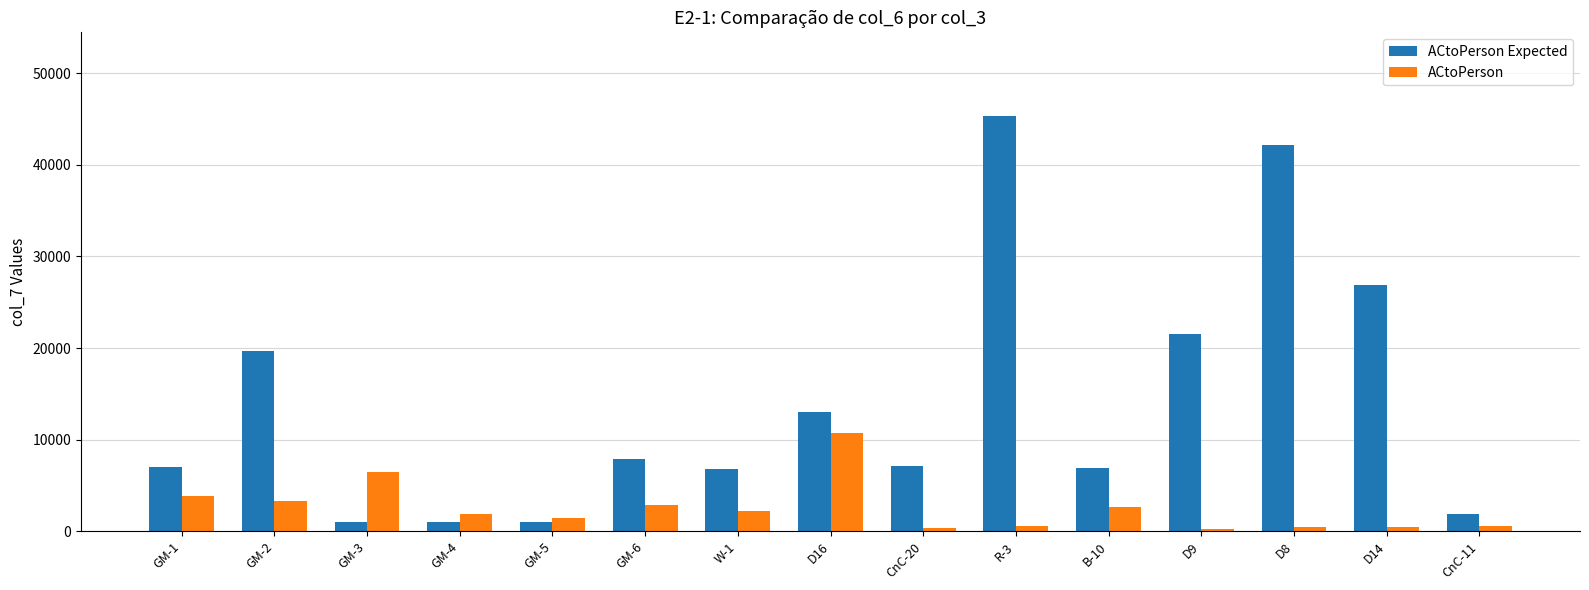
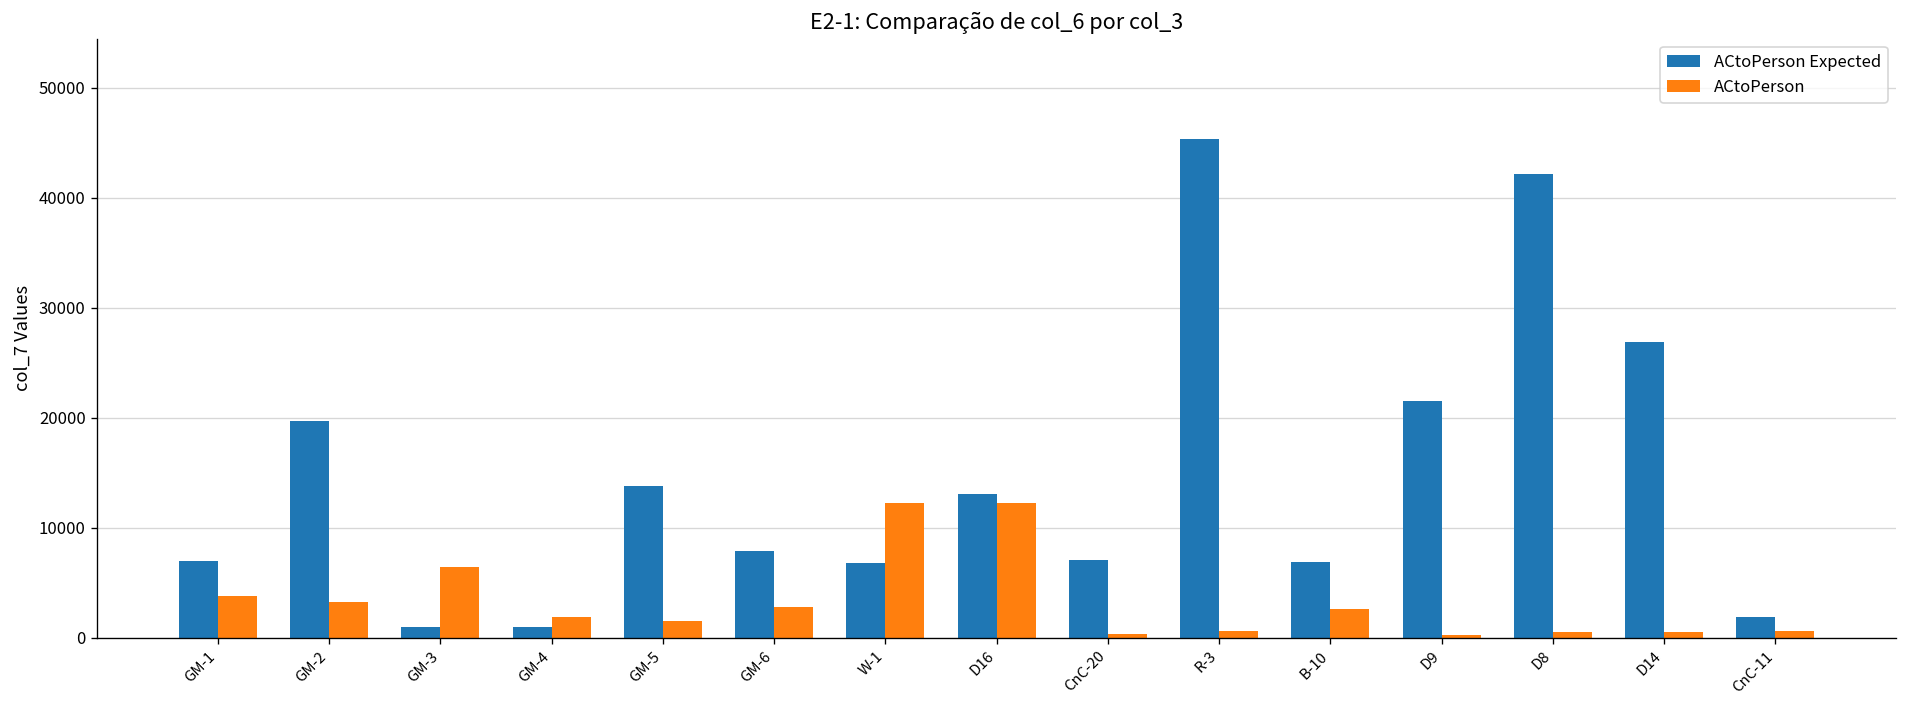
  {
    "ACtoPerson Expected": {
      "GM-1": 7000,
      "GM-2": 20000,
      "GM-3": 1000,
      "GM-4": 1000,
-     "GM-5": 1000,
+     "GM-5": 14000,
      "GM-6": 8000,
      "W-1": 7000,
      "D16": 13000,
      "CnC-20": 7000,
      "R-3": 45000,
      "B-10": 7000,
      "D9": 22000,
      "D8": 42000,
      "D14": 27000,
      "CnC-11": 2000
    },
    "ACtoPerson": {
      "GM-1": 4000,
      "GM-2": 3000,
      "GM-3": 6000,
      "GM-4": 2000,
      "GM-5": 1000,
      "GM-6": 3000,
-     "W-1": 2000,
-     "D16": 11000,
+     "W-1": 12000,
+     "D16": 12000,
      "CnC-20": 0,
      "R-3": 1000,
      "B-10": 3000,
      "D8": 1000,
      "D14": 1000,
      "CnC-11": 1000
    }
  }
